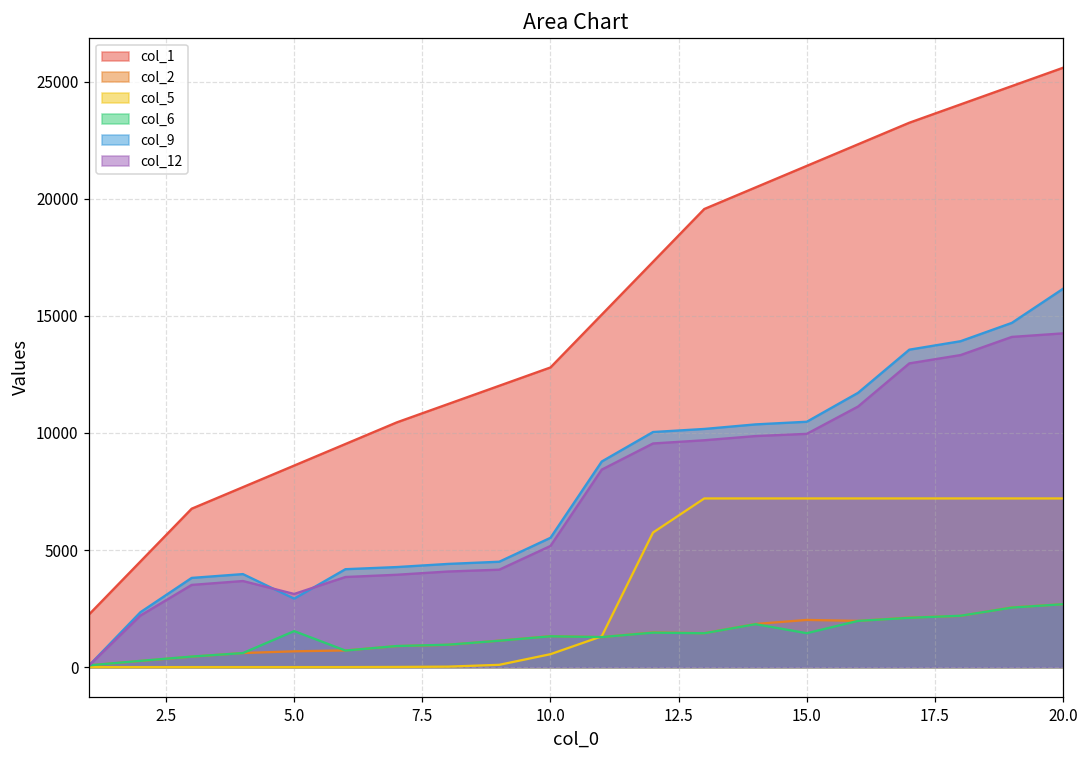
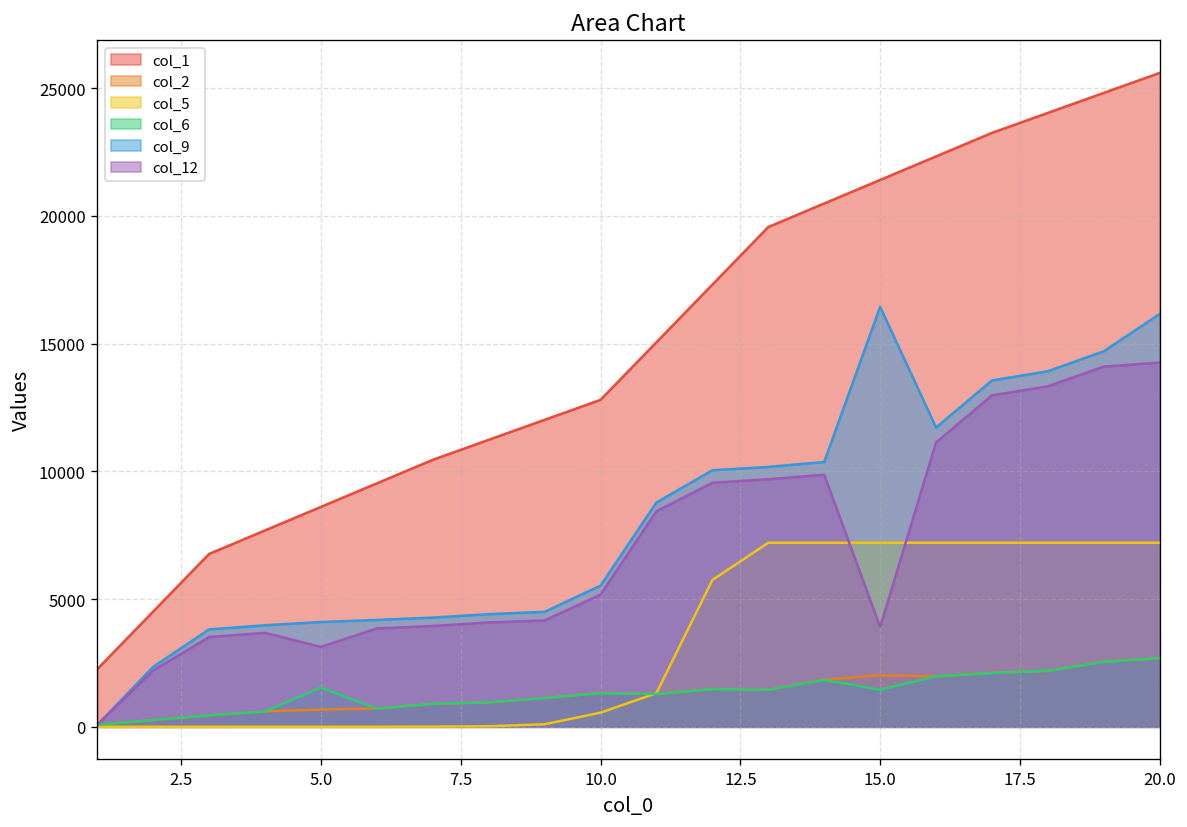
  {
    "col_6": {
      "5.0": 1500,
      "15.0": 1400
    },
    "col_9": {
-     "5.0": 2900,
+     "5.0": 4100,
      "10.0": 5500,
-     "15.0": 10500,
+     "15.0": 16400,
      "20.0": 16200
    },
    "col_12": {
      "5.0": 3100,
      "10.0": 5200,
-     "15.0": 10000,
+     "15.0": 3900,
      "20.0": 14300
    }
  }
